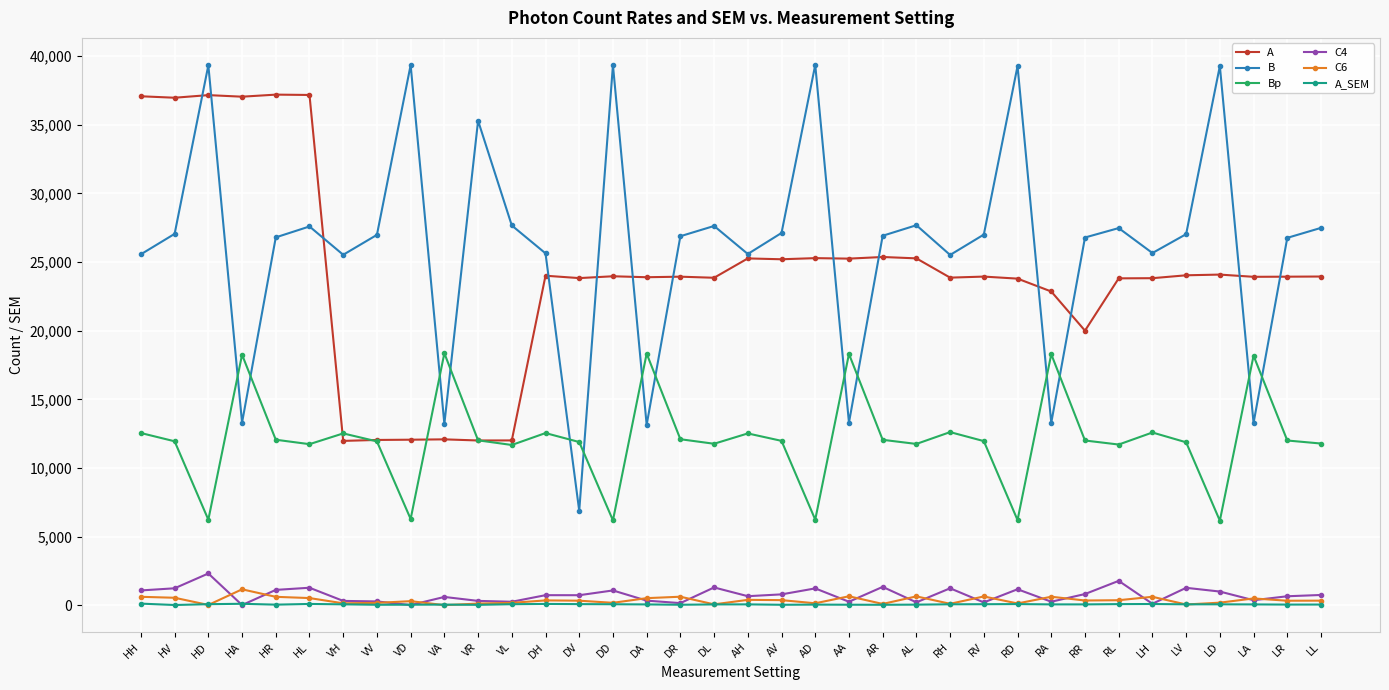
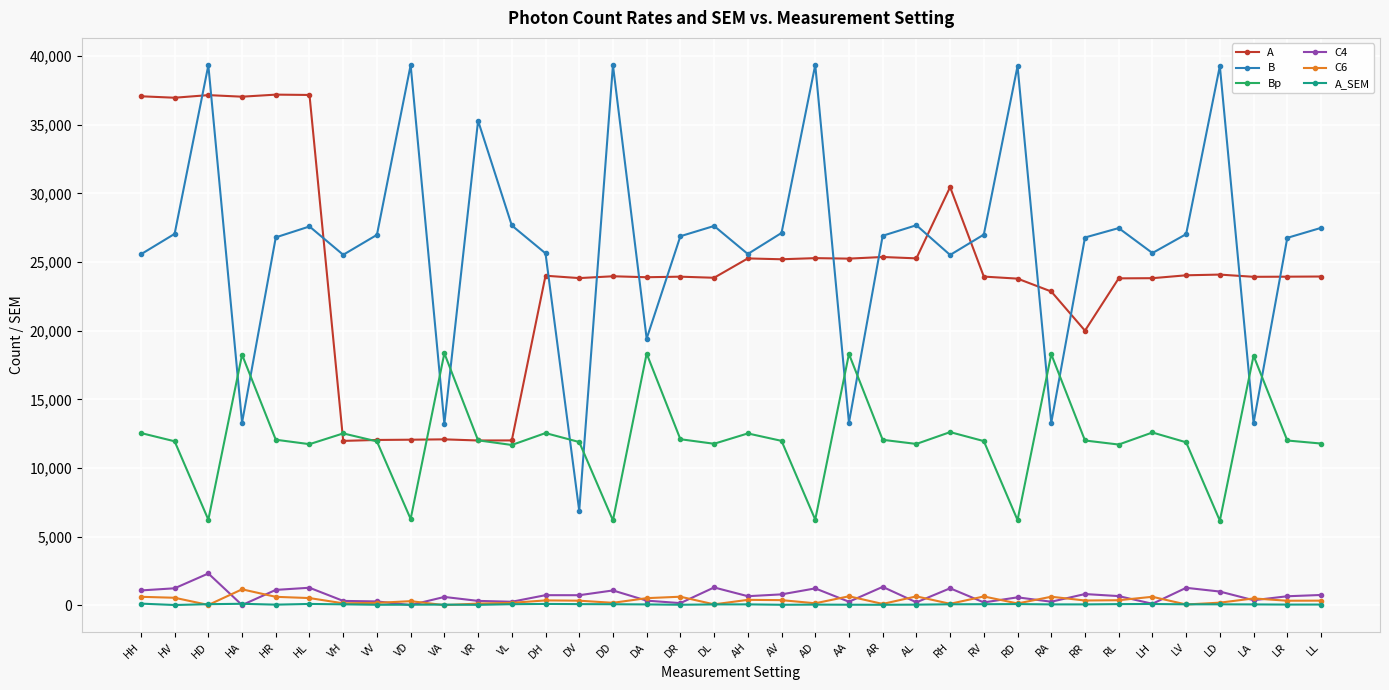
  {
    "A": {
      "HH": "37,100",
      "HV": "37,000",
      "HD": "37,200",
      "HA": "37,000",
      "HR": "37,200",
      "HL": "37,200",
      "VH": "12,000",
      "VD": "12,100",
      "VA": "12,100",
      "VL": "12,000",
      "DH": "24,000",
      "DV": "23,800",
      "DD": "24,000",
      "DA": "23,900",
      "DR": "23,900",
      "DL": "23,900",
      "AH": "25,300",
      "AV": "25,200",
      "AD": "25,300",
      "AA": "25,300",
      "AR": "25,400",
      "AL": "25,300",
-     "RH": "23,900",
+     "RH": "30,500",
      "RV": "23,900",
      "RD": "23,800",
      "RA": "22,900",
      "RR": "20,000",
      "RL": "23,800",
      "LH": "23,800",
      "LV": "24,000",
      "LD": "24,100",
      "LA": "23,900",
      "LR": "23,900",
      "LL": "23,900"
    },
    "B": {
      "HH": "25,600",
      "HV": "27,100",
      "HD": "39,300",
      "HA": "13,300",
      "HR": "26,800",
      "HL": "27,600",
      "VH": "25,500",
      "VV": "27,000",
      "VD": "39,400",
      "VA": "13,200",
      "VR": "35,300",
      "VL": "27,700",
      "DH": "25,600",
      "DV": "6,900",
      "DD": "39,300",
-     "DA": "13,100",
+     "DA": "19,400",
      "DR": "26,900",
      "DL": "27,600",
      "AH": "25,600",
      "AV": "27,100",
      "AD": "39,400",
      "AA": "13,300",
      "AR": "26,900",
      "AL": "27,700",
      "RH": "25,500",
      "RV": "27,000",
      "RD": "39,300",
      "RA": "13,300",
      "RR": "26,800",
      "RL": "27,500",
      "LH": "25,700",
      "LV": "27,000",
      "LD": "39,300",
      "LA": "13,300",
      "LR": "26,800",
      "LL": "27,500"
    },
    "C4": {
      "HH": "1,100",
      "HV": "1,200",
      "HD": "2,300",
      "HR": "1,100",
      "HL": "1,300",
      "VA": "600",
      "VR": "300",
      "DH": "700",
      "DV": "700",
      "DD": "1,100",
      "DL": "1,300",
      "AH": "700",
      "AV": "800",
      "AD": "1,200",
      "AA": "300",
      "AR": "1,300",
      "RH": "1,200",
-     "RD": "1,200",
+     "RD": "600",
      "RA": "300",
      "RR": "800",
-     "RL": "1,800",
+     "RL": "700",
      "LV": "1,300",
      "LD": "1,000",
      "LR": "700",
      "LL": "800"
    },
    "C6": {
      "HH": "600",
      "HV": "500",
      "HA": "1,200",
      "HR": "600",
      "HL": "500",
      "VD": "300",
      "DH": "400",
      "DV": "300",
      "DR": "600",
      "AH": "400",
      "AV": "400",
      "AA": "700",
      "AL": "600",
      "RV": "600",
      "RA": "600",
      "RR": "300",
      "RL": "400",
      "LH": "600",
      "LR": "300",
      "LL": "300"
    }
  }
